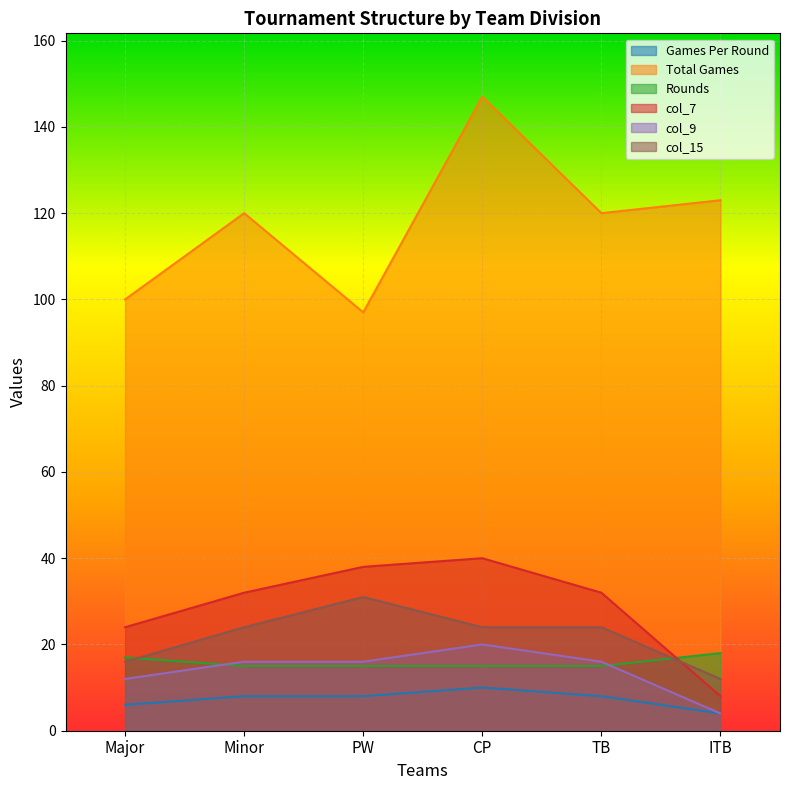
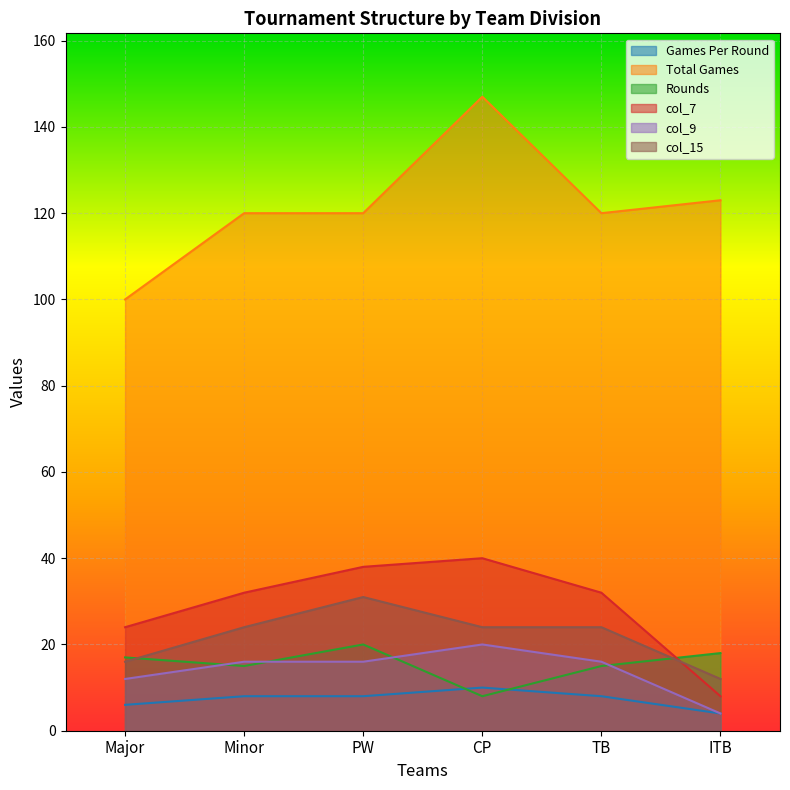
  {
    "Games Per Round": {
      "Major": 6,
      "Minor": 8,
      "PW": 8,
      "CP": 10,
      "TB": 8
    },
    "Total Games": {
      "Major": 100,
      "Minor": 120,
-     "PW": 97,
+     "PW": 120,
      "CP": 147,
      "TB": 120,
      "ITB": 123
    },
    "Rounds": {
      "Major": 17,
      "Minor": 15,
-     "PW": 15,
-     "CP": 15,
+     "PW": 20,
+     "CP": 8,
      "TB": 15,
      "ITB": 18
    },
    "col_7": {
      "Major": 24,
      "Minor": 32,
      "PW": 38,
      "CP": 40,
      "TB": 32,
      "ITB": 8
    },
    "col_9": {
      "Major": 12,
      "Minor": 16,
      "PW": 16,
      "CP": 20,
      "TB": 16
    },
    "col_15": {
      "Major": 16,
      "Minor": 24,
      "PW": 31,
      "CP": 24,
      "TB": 24,
      "ITB": 12
    }
  }
